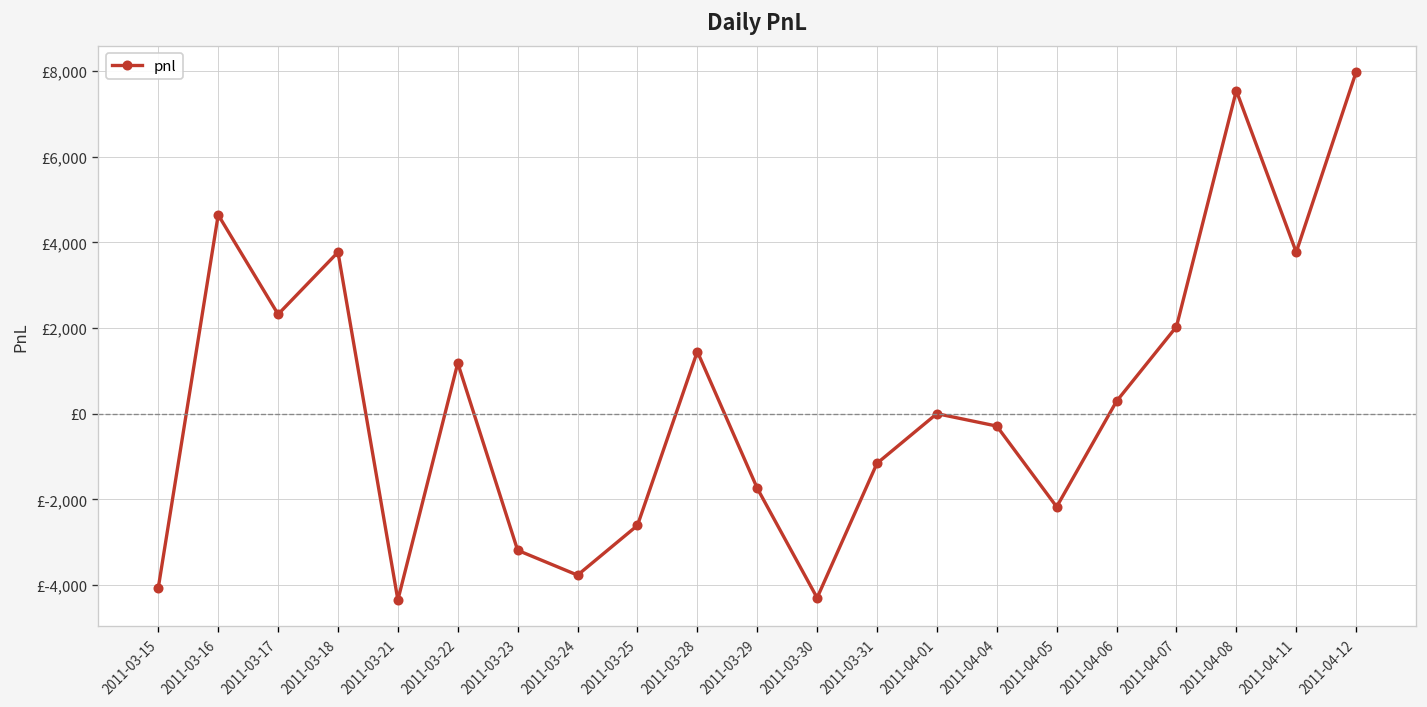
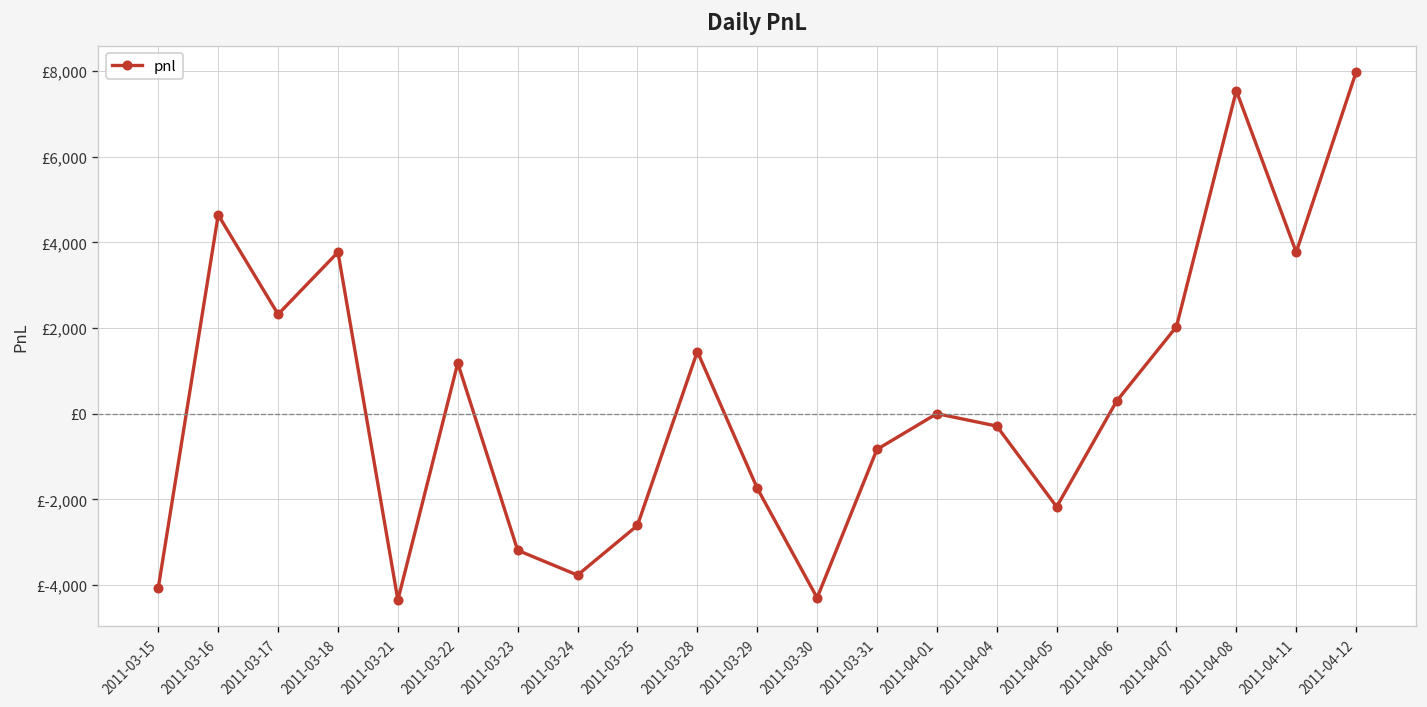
  {
    "2011-03-15": "£-4,100",
    "2011-03-16": "£4,600",
    "2011-03-17": "£2,300",
    "2011-03-18": "£3,800",
    "2011-03-21": "£-4,400",
    "2011-03-22": "£1,200",
    "2011-03-23": "£-3,200",
    "2011-03-24": "£-3,800",
    "2011-03-25": "£-2,600",
    "2011-03-28": "£1,500",
    "2011-03-29": "£-1,700",
    "2011-03-30": "£-4,300",
-   "2011-03-31": "£-1,200",
+   "2011-03-31": "£-800",
    "2011-04-01": "£0",
    "2011-04-04": "£-300",
    "2011-04-05": "£-2,200",
    "2011-04-06": "£300",
    "2011-04-07": "£2,000",
    "2011-04-08": "£7,500",
    "2011-04-11": "£3,800",
    "2011-04-12": "£8,000"
  }
